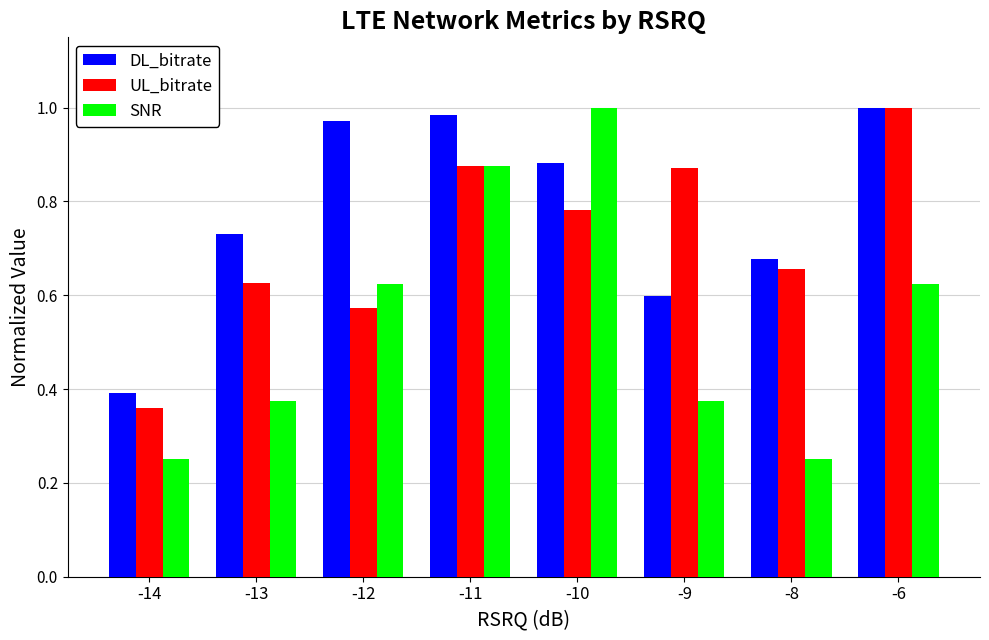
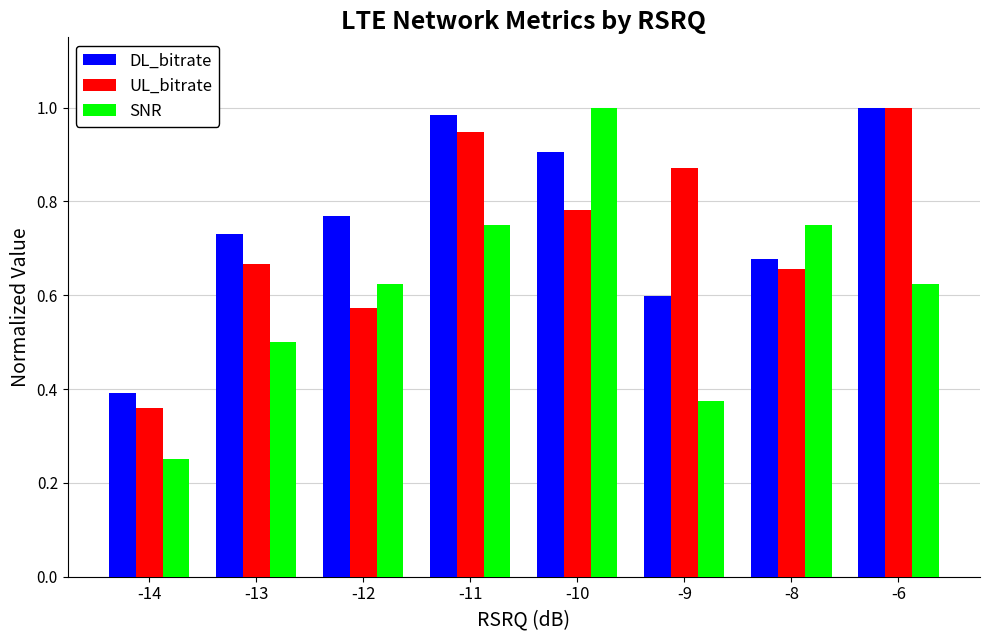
  {
    "DL_bitrate": {
      "-14": 0.39,
      "-13": 0.73,
-     "-12": 0.97,
+     "-12": 0.77,
      "-11": 0.98,
-     "-10": 0.88,
+     "-10": 0.91,
      "-9": 0.60,
      "-8": 0.68,
      "-6": 1.00
    },
    "UL_bitrate": {
      "-14": 0.36,
-     "-13": 0.63,
+     "-13": 0.67,
      "-12": 0.57,
-     "-11": 0.88,
+     "-11": 0.95,
      "-10": 0.78,
      "-9": 0.87,
      "-8": 0.66,
      "-6": 1.00
    },
    "SNR": {
      "-14": 0.25,
-     "-13": 0.38,
+     "-13": 0.50,
      "-12": 0.63,
-     "-11": 0.88,
+     "-11": 0.75,
      "-10": 1.00,
      "-9": 0.38,
-     "-8": 0.25,
+     "-8": 0.75,
      "-6": 0.63
    }
  }
